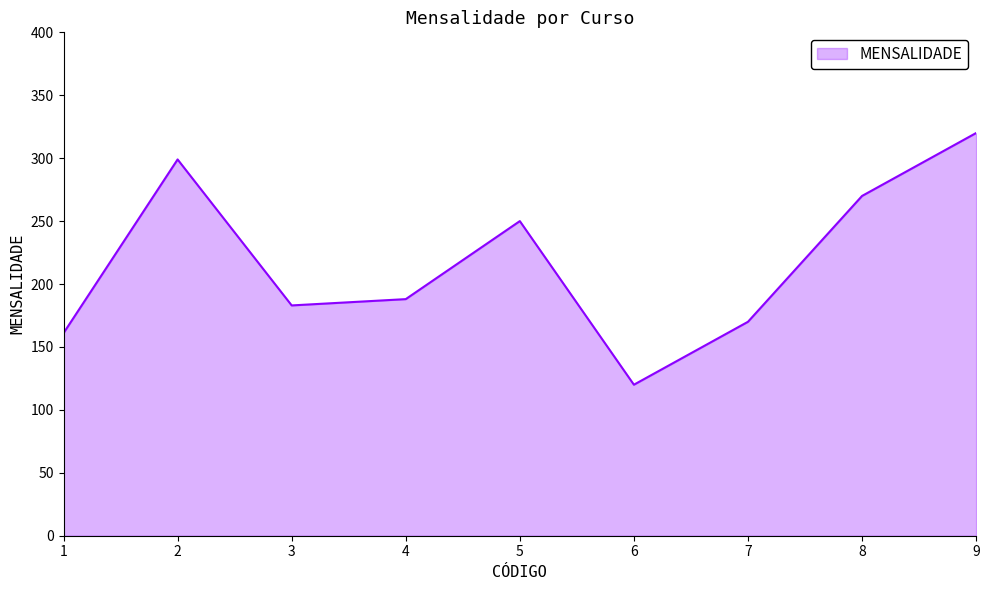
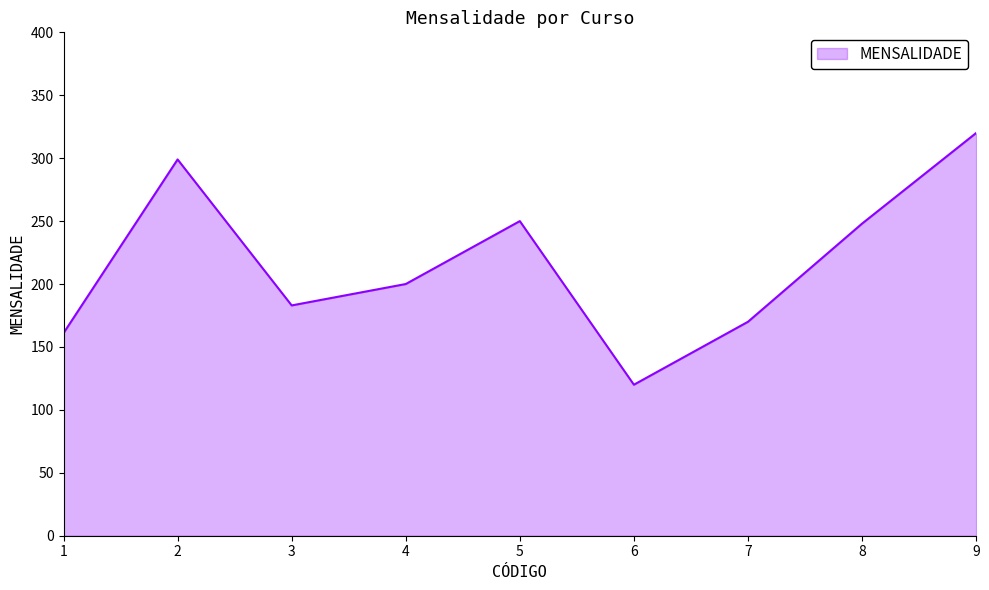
  {
    "1": 161,
    "2": 299,
    "3": 183,
-   "4": 188,
+   "4": 200,
    "5": 250,
    "6": 120,
    "7": 170,
-   "8": 270,
+   "8": 248,
    "9": 320
  }
